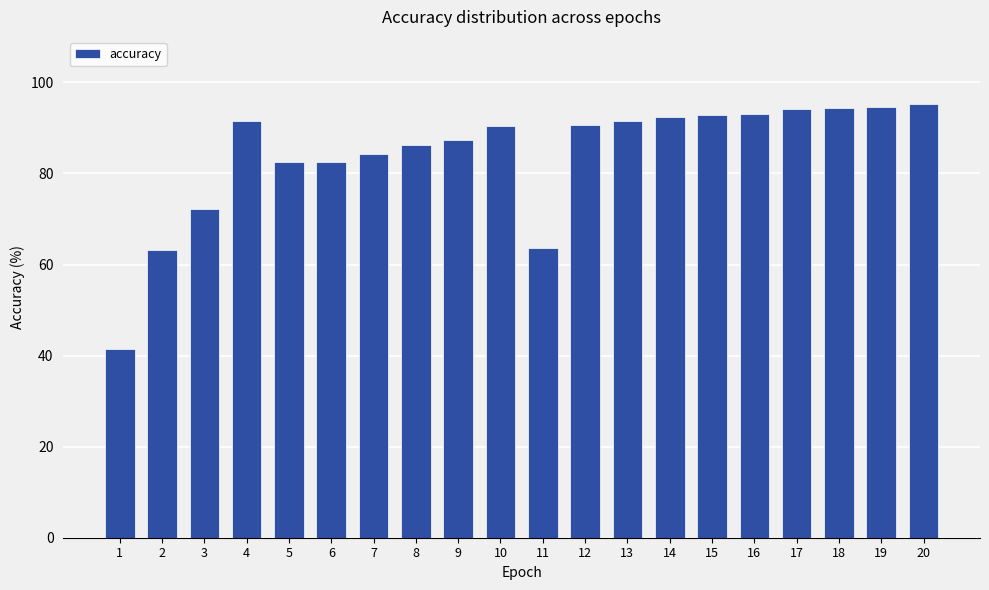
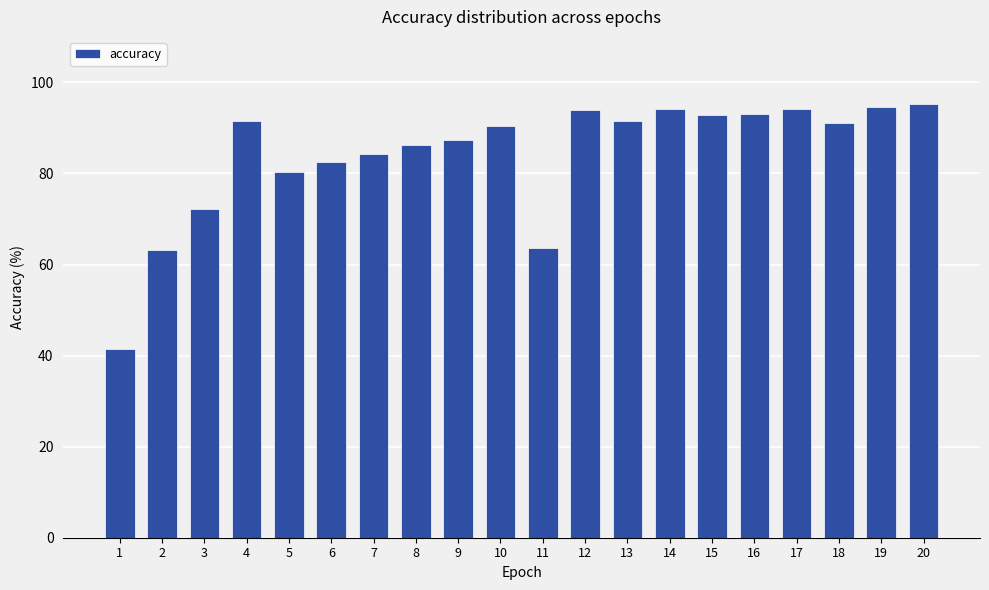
  {
    "1": 42,
    "2": 63,
    "3": 72,
    "4": 91,
-   "5": 82,
+   "5": 80,
    "6": 83,
    "7": 84,
    "8": 86,
    "9": 87,
    "10": 91,
    "11": 64,
-   "12": 91,
+   "12": 94,
    "13": 92,
-   "14": 92,
+   "14": 94,
    "15": 93,
    "16": 93,
    "17": 94,
-   "18": 94,
+   "18": 91,
    "19": 95,
    "20": 95
  }
